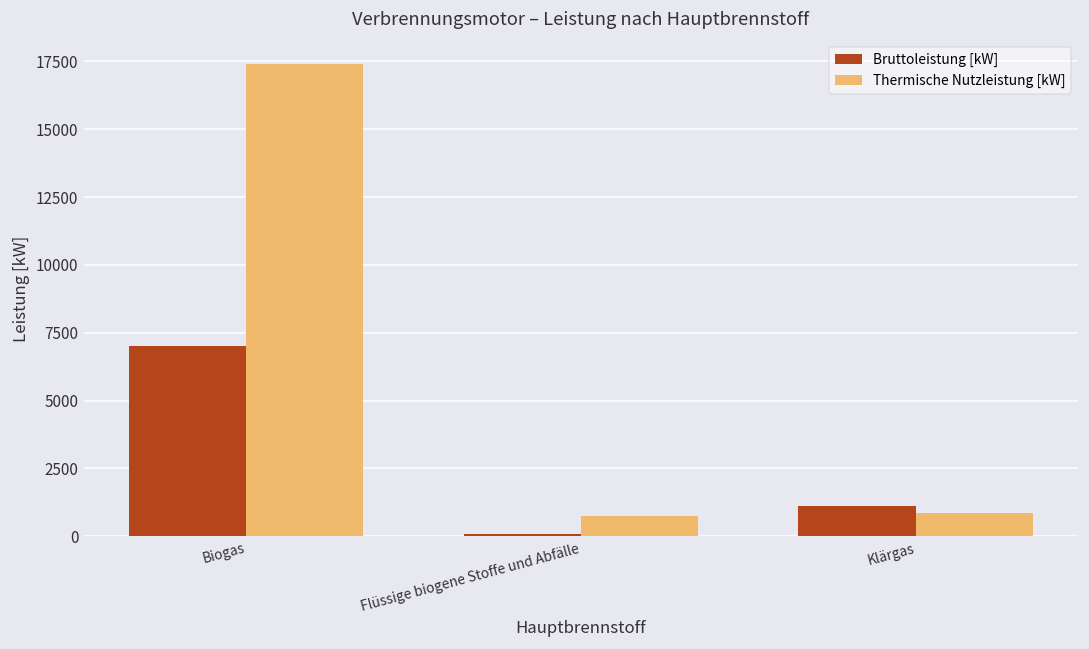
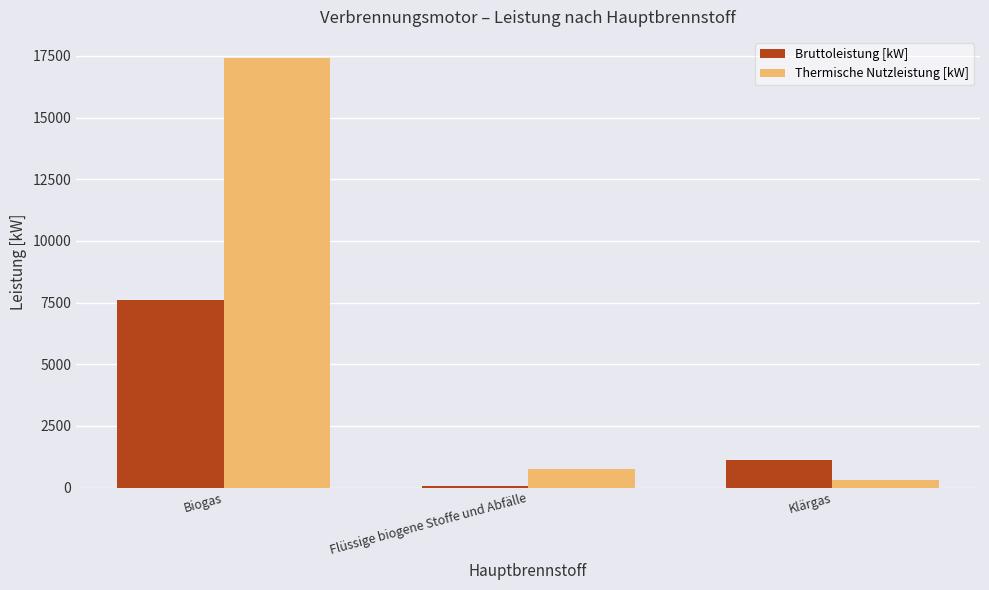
  {
    "Bruttoleistung [kW]": {
-     "Biogas": 7000,
+     "Biogas": 7600,
      "Klärgas": 1100
    },
    "Thermische Nutzleistung [kW]": {
      "Biogas": 17400,
      "Flüssige biogene Stoffe und Abfälle": 800,
-     "Klärgas": 900
+     "Klärgas": 300
    }
  }
